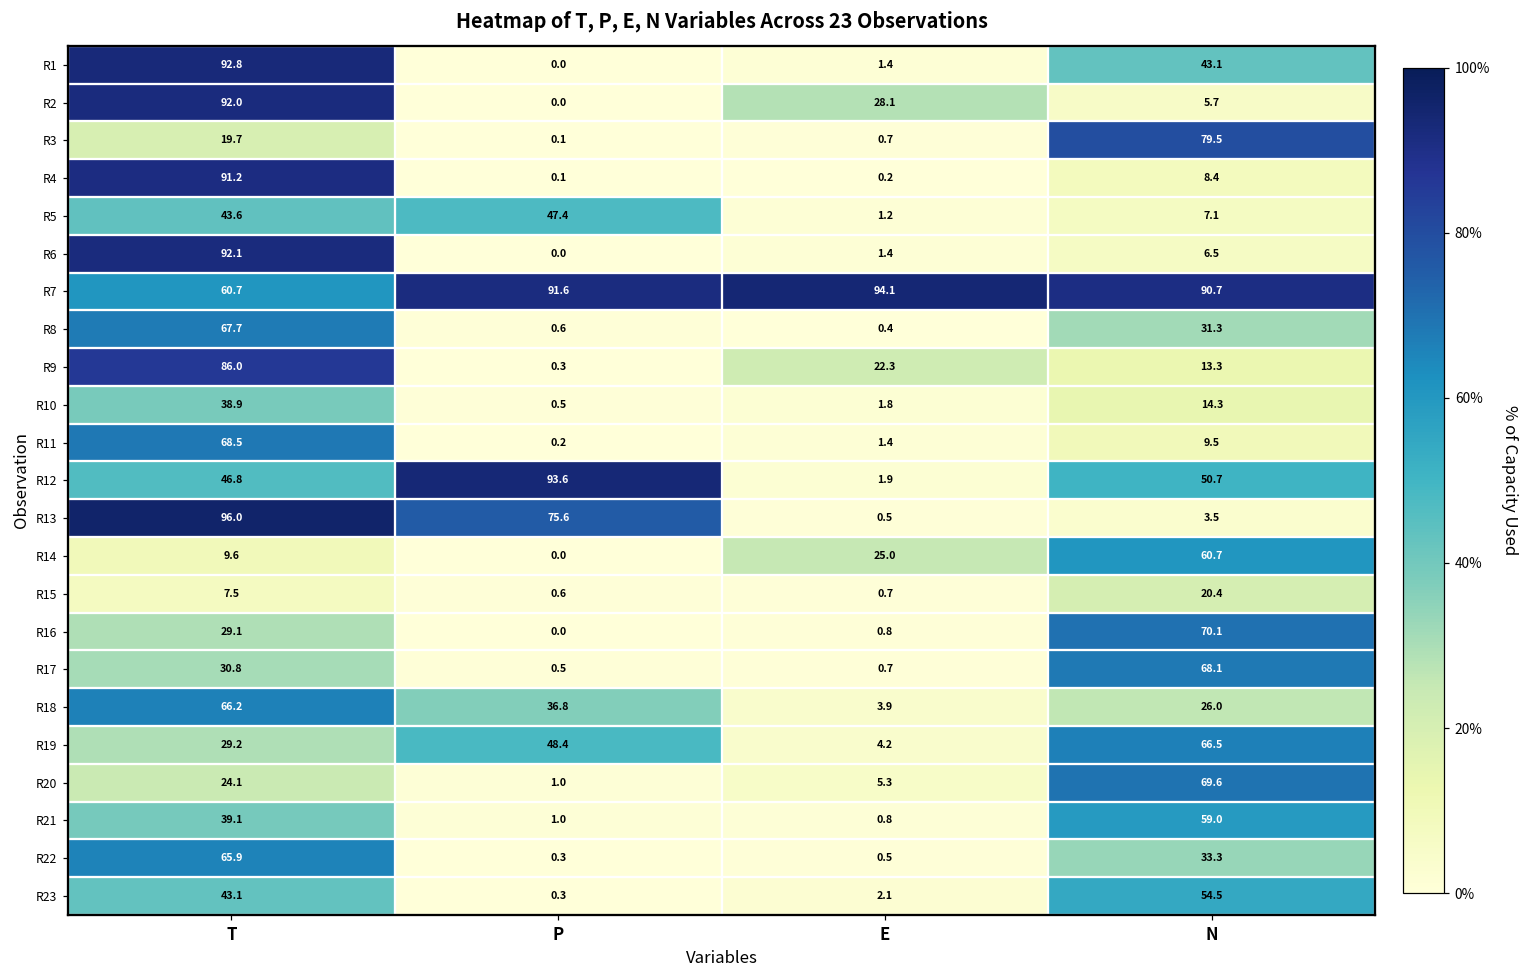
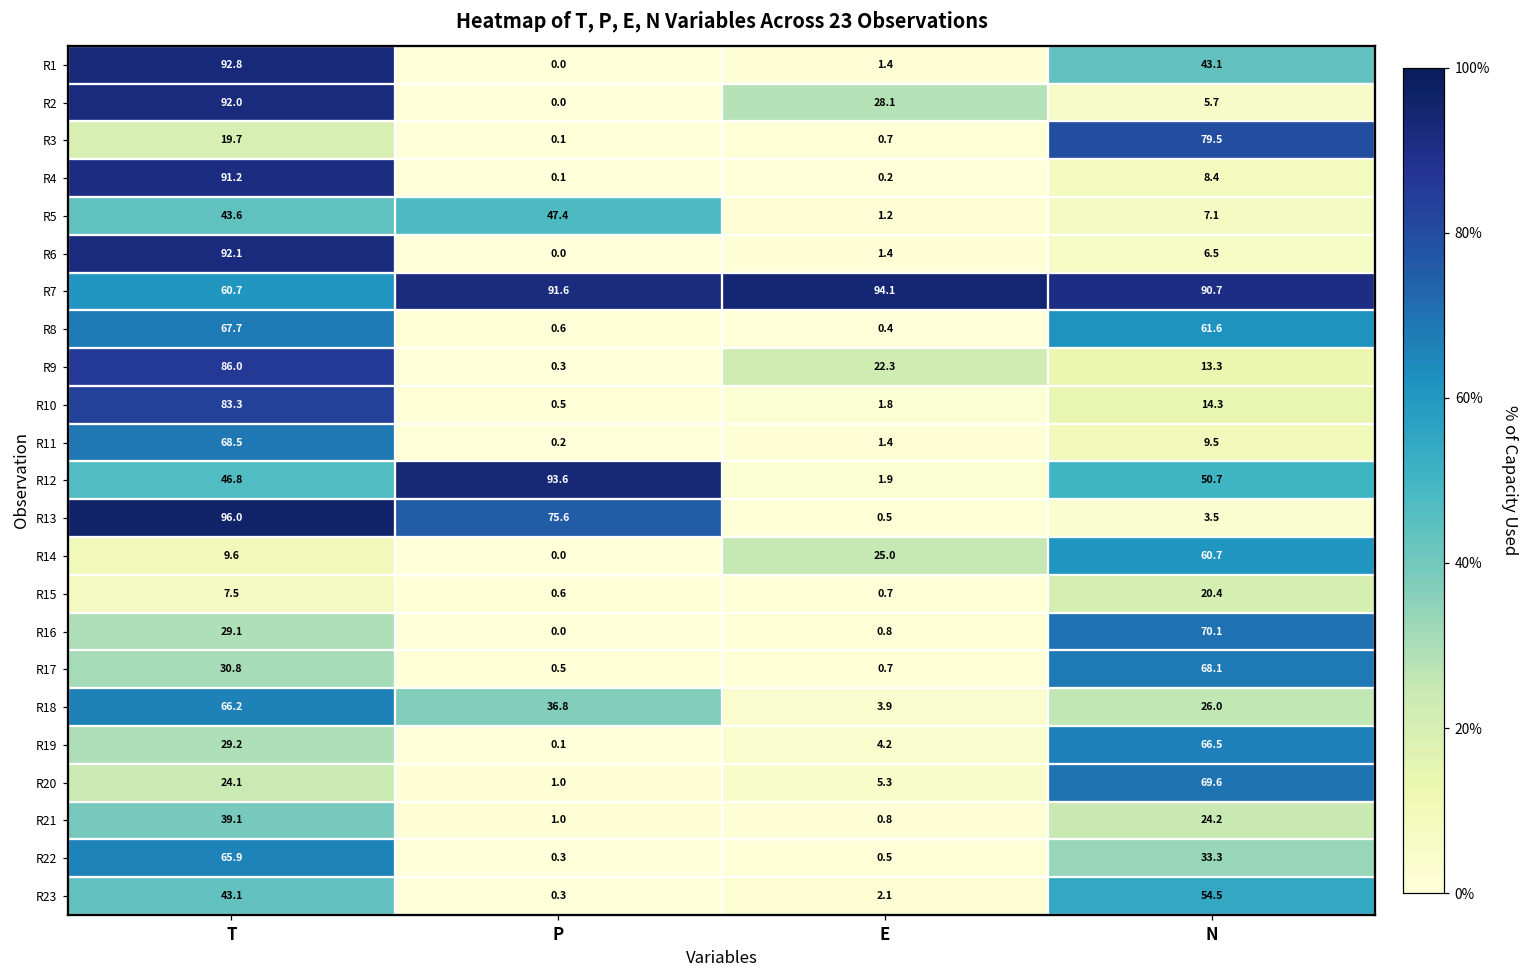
  {
    "R1": {
      "T": 92.8,
      "P": 0.0,
      "E": 1.4,
      "N": 43.1
    },
    "R2": {
      "T": 92.0,
      "P": 0.0,
      "E": 28.1,
      "N": 5.7
    },
    "R3": {
      "T": 19.7,
      "P": 0.1,
      "E": 0.7,
      "N": 79.5
    },
    "R4": {
      "T": 91.2,
      "P": 0.1,
      "E": 0.2,
      "N": 8.4
    },
    "R5": {
      "T": 43.6,
      "P": 47.4,
      "E": 1.2,
      "N": 7.1
    },
    "R6": {
      "T": 92.1,
      "P": 0.0,
      "E": 1.4,
      "N": 6.5
    },
    "R7": {
      "T": 60.7,
      "P": 91.6,
      "E": 94.1,
      "N": 90.7
    },
    "R8": {
      "T": 67.7,
      "P": 0.6,
      "E": 0.4,
-     "N": 31.3
+     "N": 61.6
    },
    "R9": {
      "T": 86.0,
      "P": 0.3,
      "E": 22.3,
      "N": 13.3
    },
    "R10": {
-     "T": 38.9,
+     "T": 83.3,
      "P": 0.5,
      "E": 1.8,
      "N": 14.3
    },
    "R11": {
      "T": 68.5,
      "P": 0.2,
      "E": 1.4,
      "N": 9.5
    },
    "R12": {
      "T": 46.8,
      "P": 93.6,
      "E": 1.9,
      "N": 50.7
    },
    "R13": {
      "T": 96.0,
      "P": 75.6,
      "E": 0.5,
      "N": 3.5
    },
    "R14": {
      "T": 9.6,
      "P": 0.0,
      "E": 25.0,
      "N": 60.7
    },
    "R15": {
      "T": 7.5,
      "P": 0.6,
      "E": 0.7,
      "N": 20.4
    },
    "R16": {
      "T": 29.1,
      "P": 0.0,
      "E": 0.8,
      "N": 70.1
    },
    "R17": {
      "T": 30.8,
      "P": 0.5,
      "E": 0.7,
      "N": 68.1
    },
    "R18": {
      "T": 66.2,
      "P": 36.8,
      "E": 3.9,
      "N": 26.0
    },
    "R19": {
      "T": 29.2,
-     "P": 48.4,
+     "P": 0.1,
      "E": 4.2,
      "N": 66.5
    },
    "R20": {
      "T": 24.1,
      "P": 1.0,
      "E": 5.3,
      "N": 69.6
    },
    "R21": {
      "T": 39.1,
      "P": 1.0,
      "E": 0.8,
-     "N": 59.0
+     "N": 24.2
    },
    "R22": {
      "T": 65.9,
      "P": 0.3,
      "E": 0.5,
      "N": 33.3
    },
    "R23": {
      "T": 43.1,
      "P": 0.3,
      "E": 2.1,
      "N": 54.5
    }
  }
